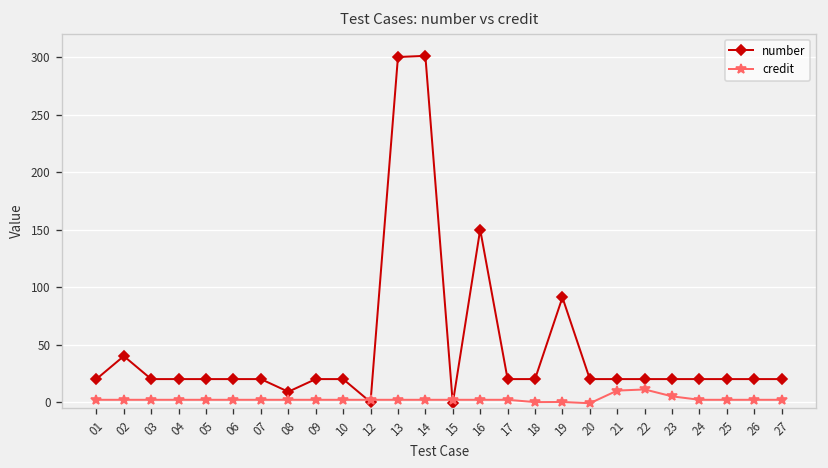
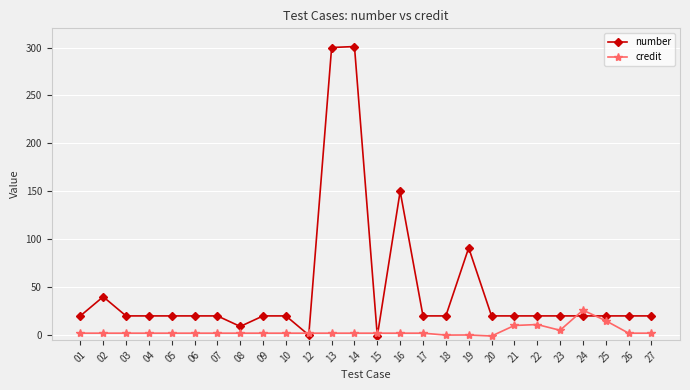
  {
    "number": {
      "01": 20,
      "02": 40,
      "03": 20,
      "04": 20,
      "05": 20,
      "06": 20,
      "07": 20,
      "08": 10,
      "09": 20,
      "10": 20,
      "13": 300,
      "14": 300,
      "15": 0,
      "16": 150,
      "17": 20,
      "18": 20,
      "19": 90,
      "20": 20,
      "21": 20,
      "22": 20,
      "23": 20,
      "24": 20,
      "25": 20,
      "26": 20,
      "27": 20
    },
    "credit": {
      "01": 0,
      "02": 0,
      "03": 0,
      "04": 0,
      "05": 0,
      "06": 0,
      "07": 0,
      "08": 0,
      "09": 0,
      "10": 0,
      "13": 0,
      "14": 0,
      "15": 0,
      "16": 0,
      "17": 0,
      "18": 0,
      "19": 0,
      "20": 0,
      "21": 10,
      "22": 10,
      "23": 10,
-     "24": 0,
-     "25": 0,
+     "24": 30,
+     "25": 20,
      "26": 0,
      "27": 0
    }
  }
